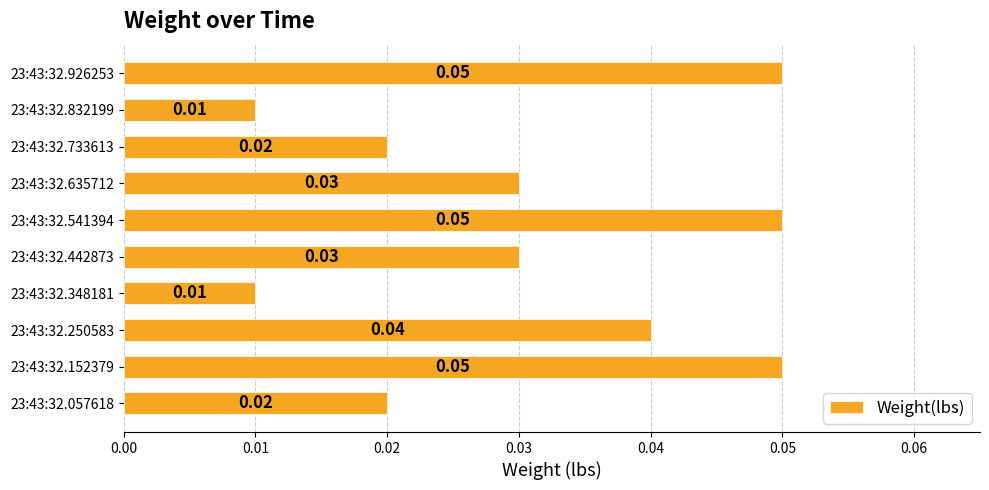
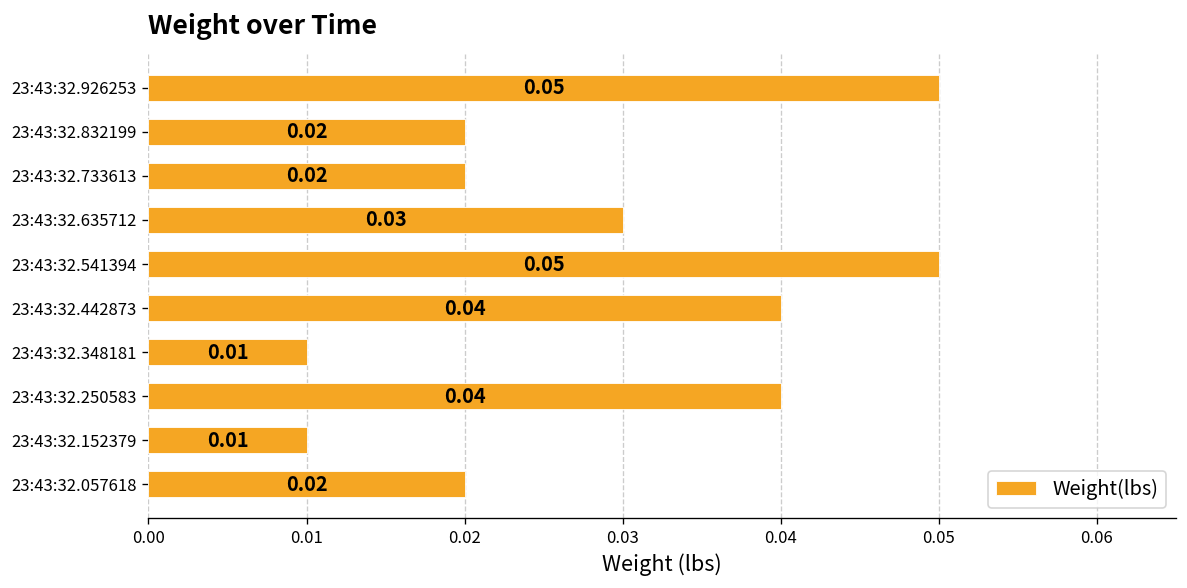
  {
    "23:43:32.926253": 0.05,
-   "23:43:32.832199": 0.01,
+   "23:43:32.832199": 0.02,
    "23:43:32.733613": 0.02,
    "23:43:32.635712": 0.03,
    "23:43:32.541394": 0.05,
-   "23:43:32.442873": 0.03,
+   "23:43:32.442873": 0.04,
    "23:43:32.348181": 0.01,
    "23:43:32.250583": 0.04,
-   "23:43:32.152379": 0.05,
+   "23:43:32.152379": 0.01,
    "23:43:32.057618": 0.02
  }
